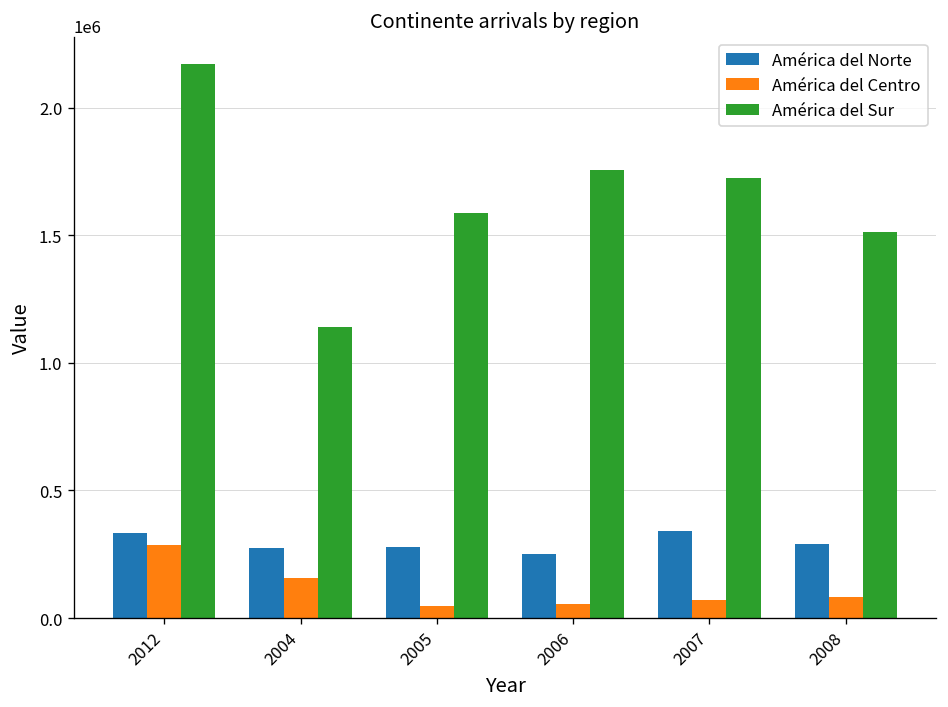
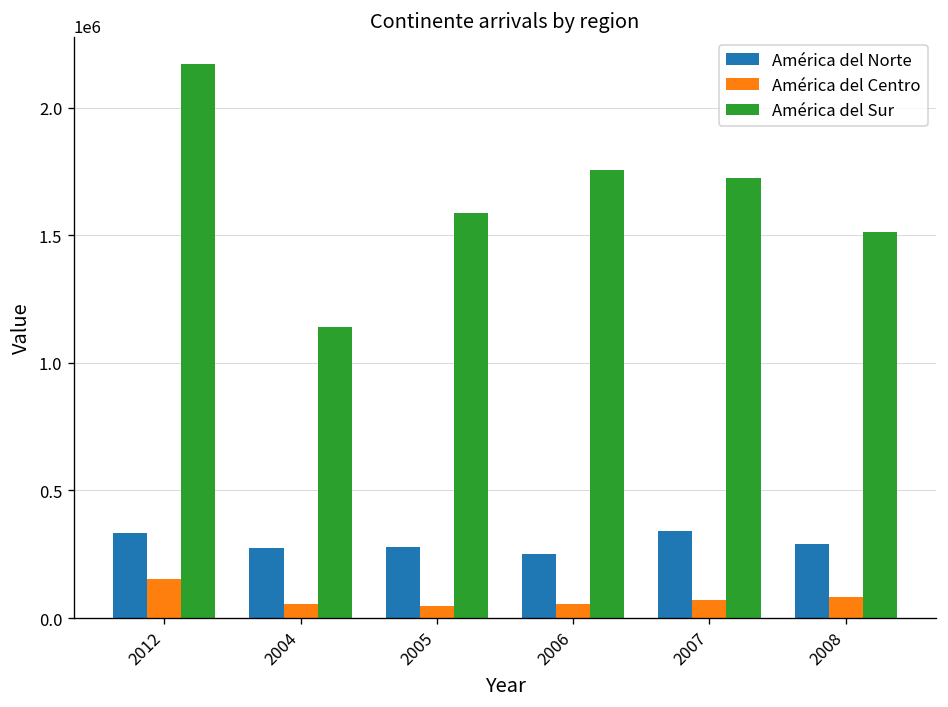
  {
    "América del Norte": {
      "2012": 330000,
      "2004": 270000,
      "2005": 280000,
      "2006": 250000,
      "2007": 340000,
      "2008": 290000
    },
    "América del Centro": {
-     "2012": 280000,
-     "2004": 160000,
+     "2012": 150000,
+     "2004": 50000,
      "2005": 50000,
      "2006": 50000,
      "2007": 70000,
      "2008": 80000
    },
    "América del Sur": {
      "2012": 2170000,
      "2004": 1140000,
      "2005": 1590000,
      "2006": 1750000,
      "2007": 1720000,
      "2008": 1510000
    }
  }
